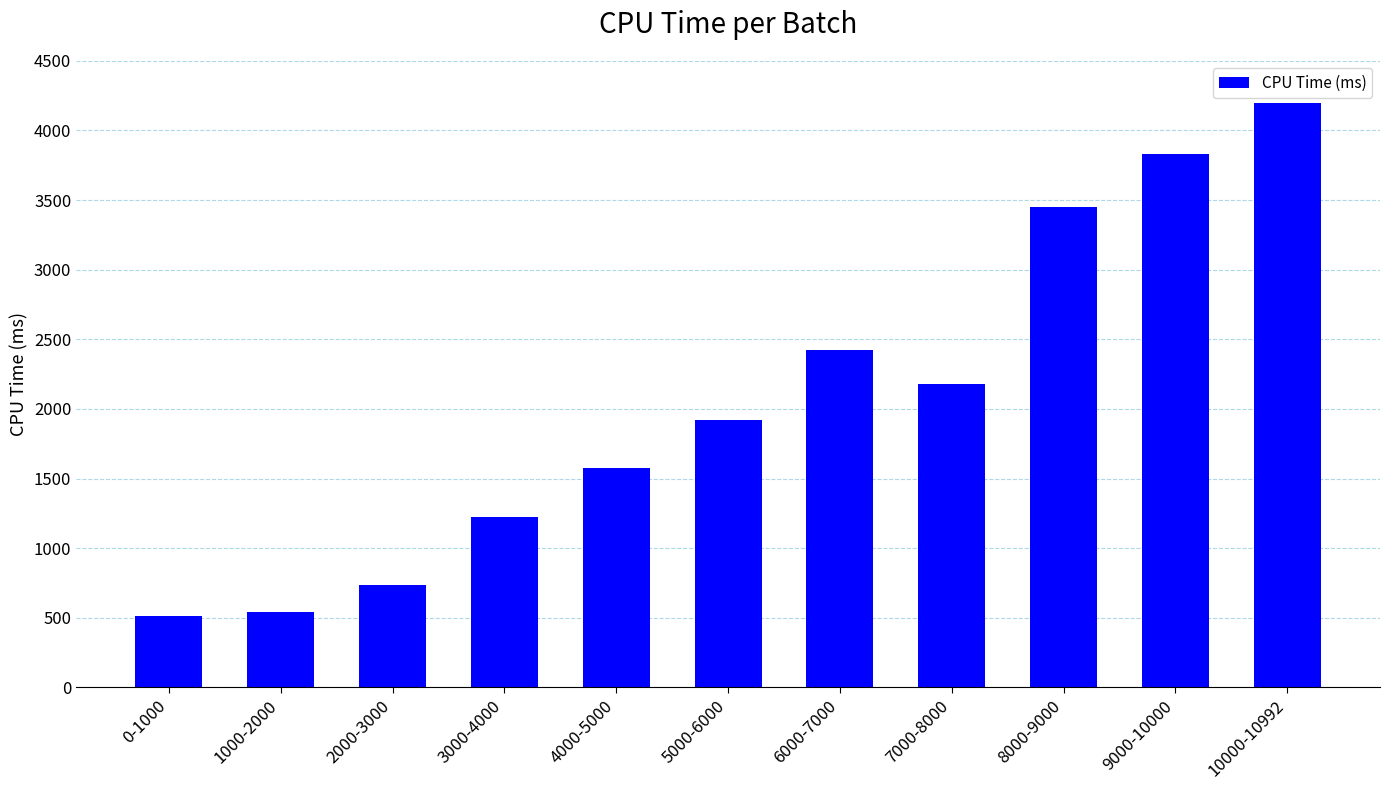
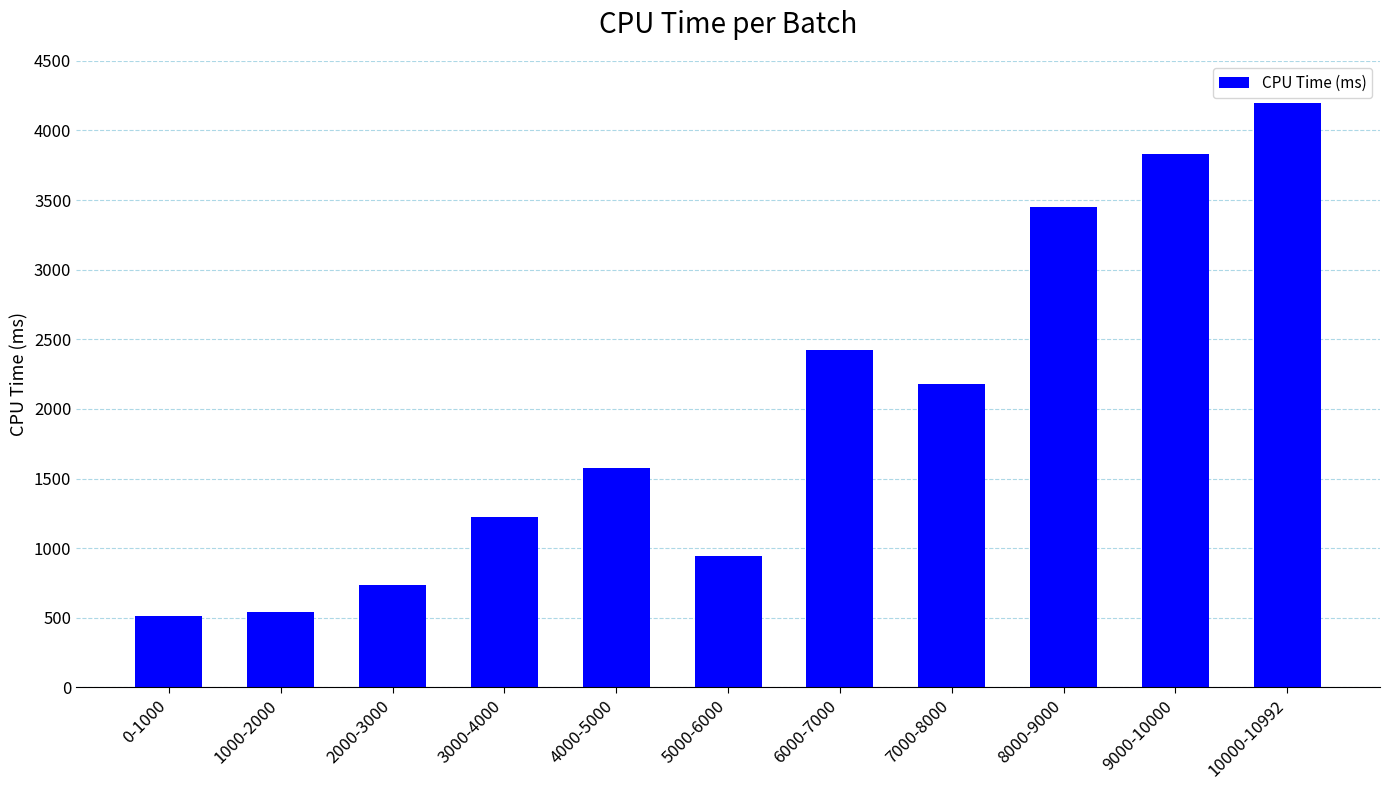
  {
    "0-1000": 510,
    "1000-2000": 540,
    "2000-3000": 730,
    "3000-4000": 1230,
    "4000-5000": 1580,
-   "5000-6000": 1920,
+   "5000-6000": 940,
    "6000-7000": 2430,
    "7000-8000": 2180,
    "8000-9000": 3450,
    "9000-10000": 3830,
    "10000-10992": 4200
  }
